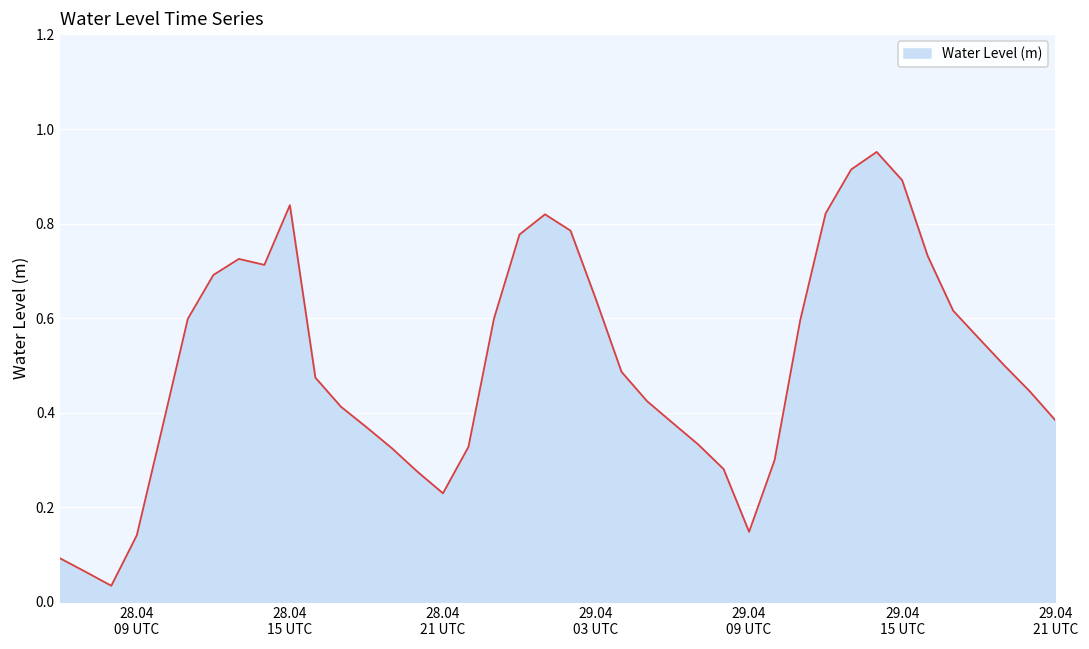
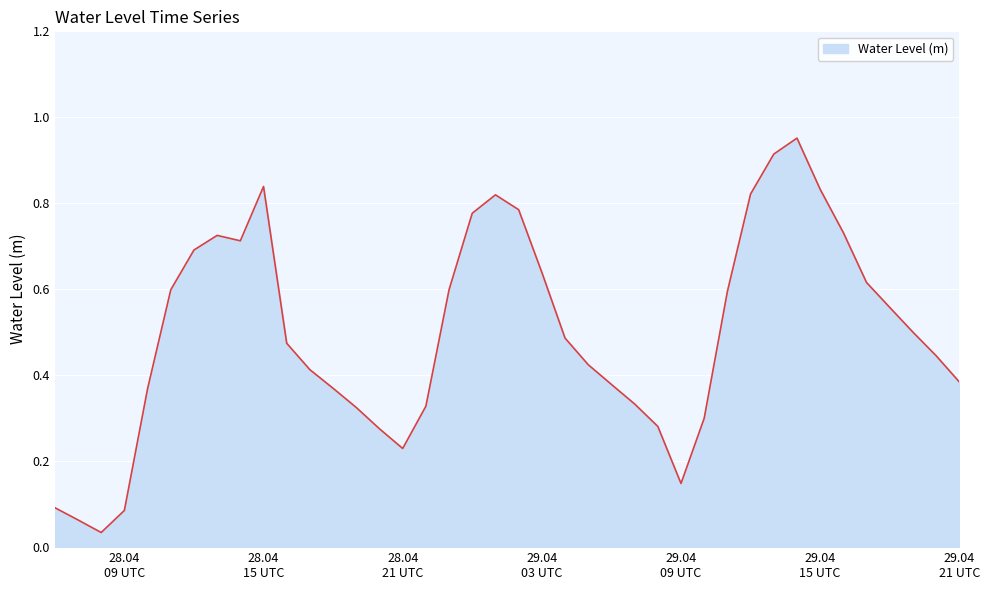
  {
-   "28.04 09 UTC": 0.14,
+   "28.04 09 UTC": 0.09,
    "28.04 15 UTC": 0.84,
    "28.04 21 UTC": 0.23,
    "29.04 03 UTC": 0.64,
    "29.04 09 UTC": 0.15,
-   "29.04 15 UTC": 0.89,
+   "29.04 15 UTC": 0.83,
    "29.04 21 UTC": 0.38
  }
